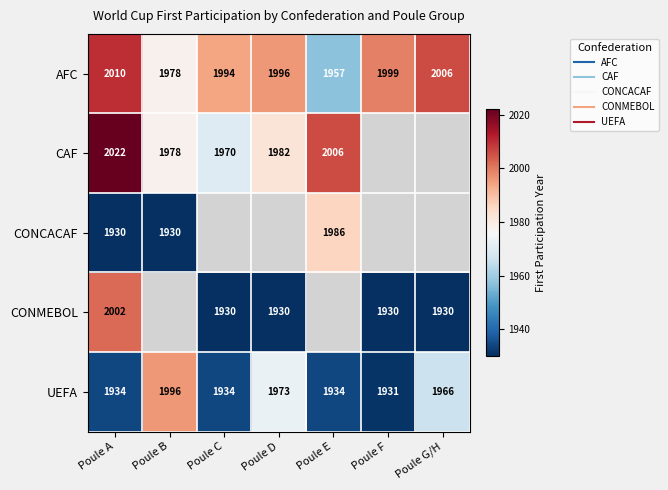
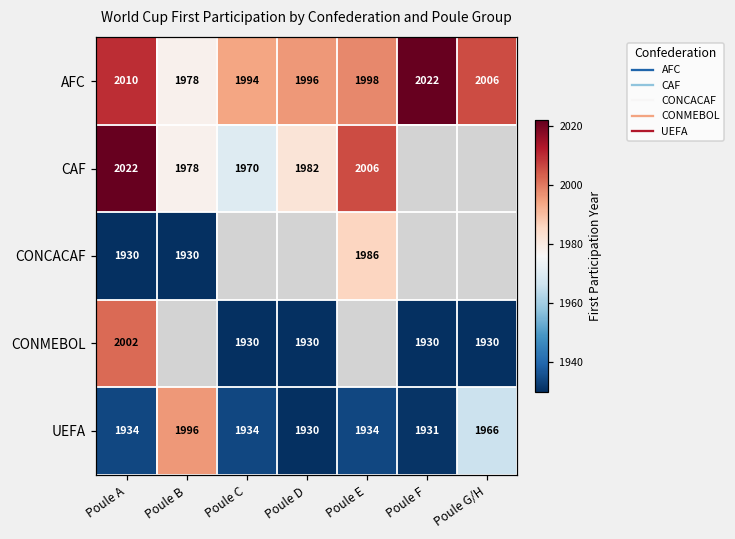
  {
    "AFC": {
      "Poule A": 2010,
      "Poule B": 1978,
      "Poule C": 1994,
      "Poule D": 1996,
-     "Poule E": 1957,
-     "Poule F": 1999,
+     "Poule E": 1998,
+     "Poule F": 2022,
      "Poule G/H": 2006
    },
    "CAF": {
      "Poule A": 2022,
      "Poule B": 1978,
      "Poule C": 1970,
      "Poule D": 1982,
      "Poule E": 2006
    },
    "CONCACAF": {
      "Poule A": 1930,
      "Poule B": 1930,
      "Poule E": 1986
    },
    "CONMEBOL": {
      "Poule A": 2002,
      "Poule C": 1930,
      "Poule D": 1930,
      "Poule F": 1930,
      "Poule G/H": 1930
    },
    "UEFA": {
      "Poule A": 1934,
      "Poule B": 1996,
      "Poule C": 1934,
-     "Poule D": 1973,
+     "Poule D": 1930,
      "Poule E": 1934,
      "Poule F": 1931,
      "Poule G/H": 1966
    }
  }
